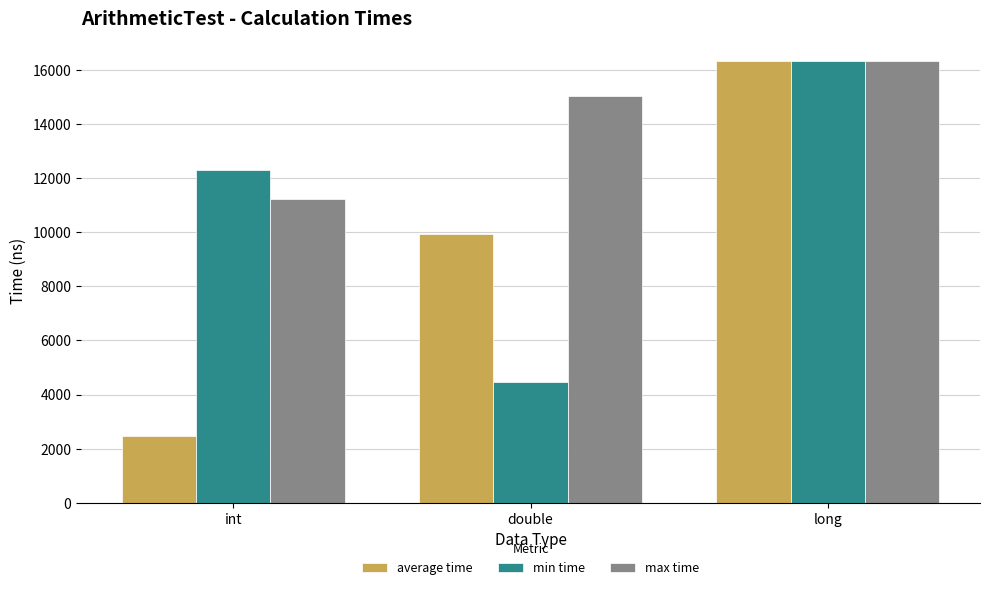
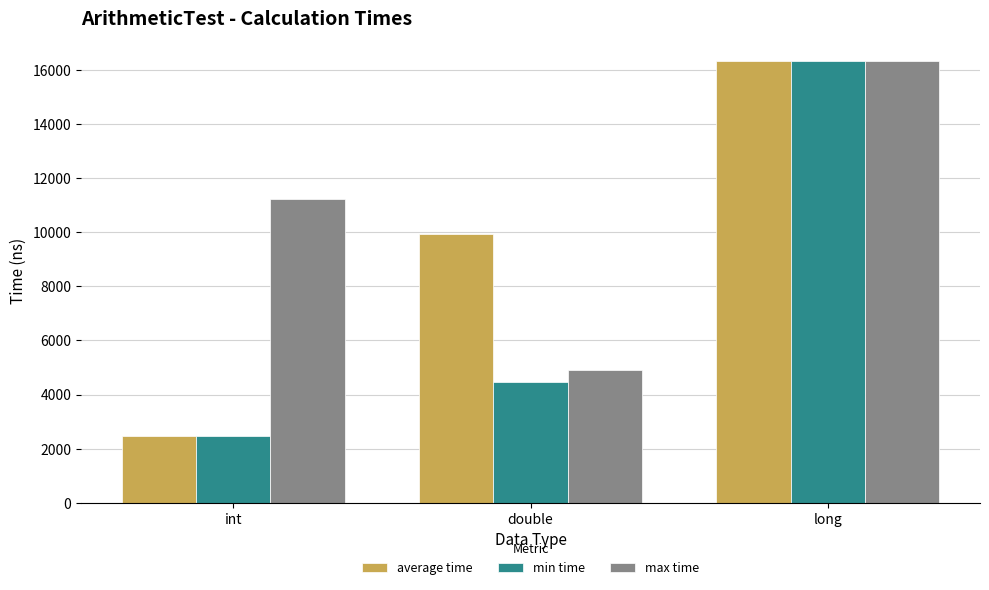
  {
    "average time": {
      "int": 2500,
      "double": 9900,
      "long": 16300
    },
    "min time": {
-     "int": 12300,
+     "int": 2500,
      "double": 4500,
      "long": 16300
    },
    "max time": {
      "int": 11200,
-     "double": 15100,
+     "double": 4900,
      "long": 16300
    }
  }
